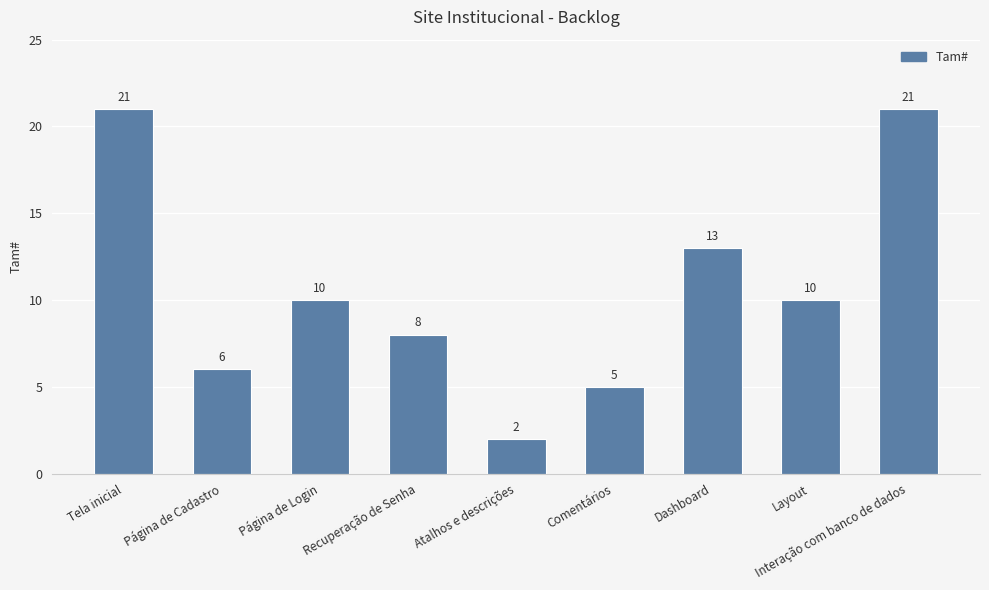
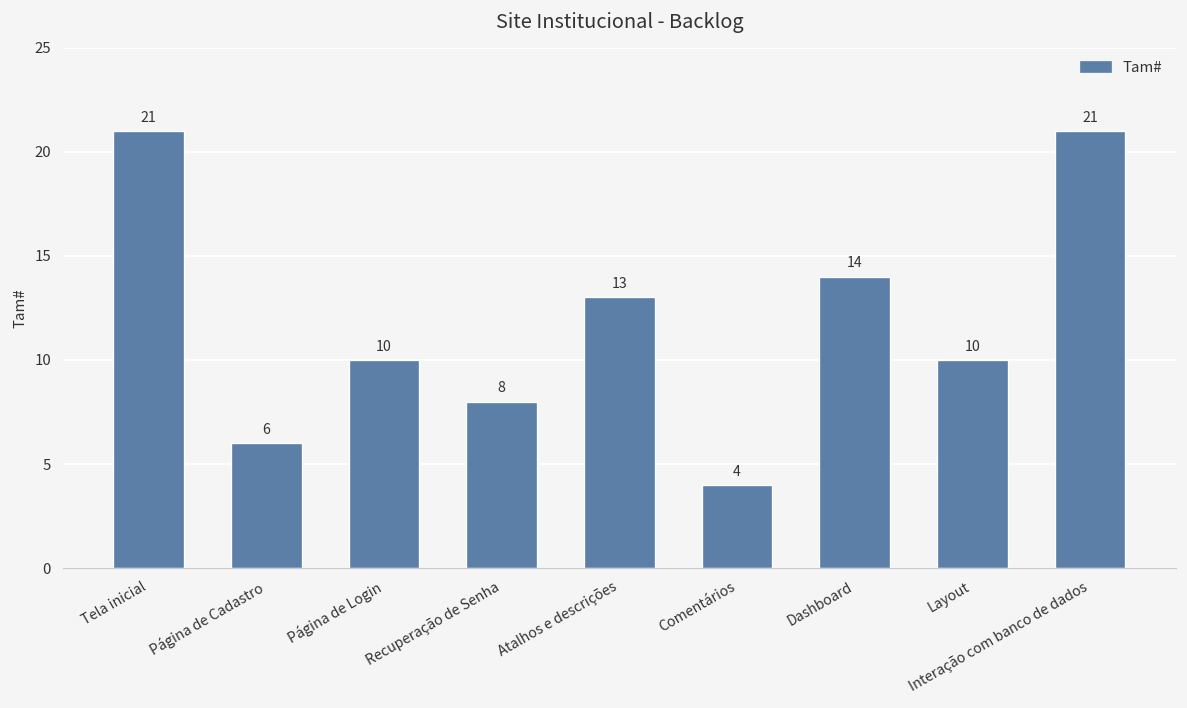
  {
    "Tela inicial": 21,
    "Página de Cadastro": 6,
    "Página de Login": 10,
    "Recuperação de Senha": 8,
-   "Atalhos e descrições": 2,
-   "Comentários": 5,
-   "Dashboard": 13,
+   "Atalhos e descrições": 13,
+   "Comentários": 4,
+   "Dashboard": 14,
    "Layout": 10,
    "Interação com banco de dados": 21
  }
